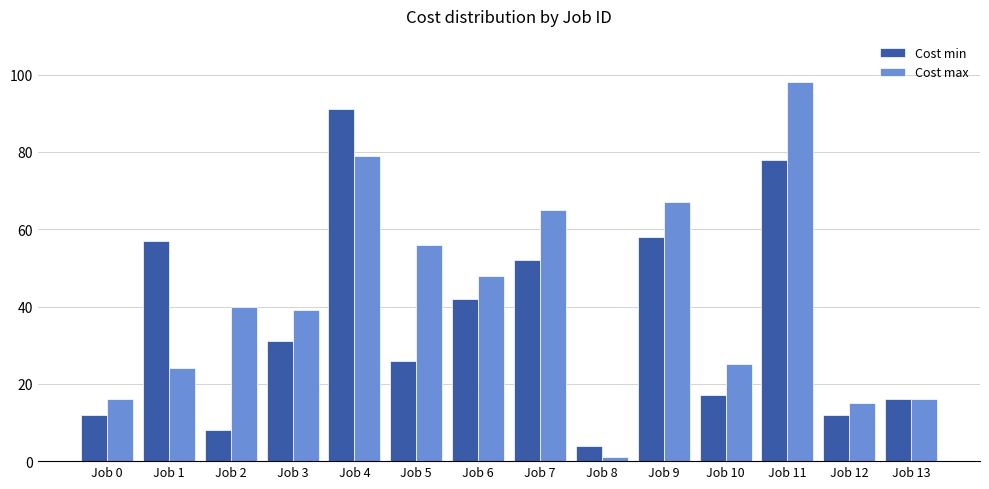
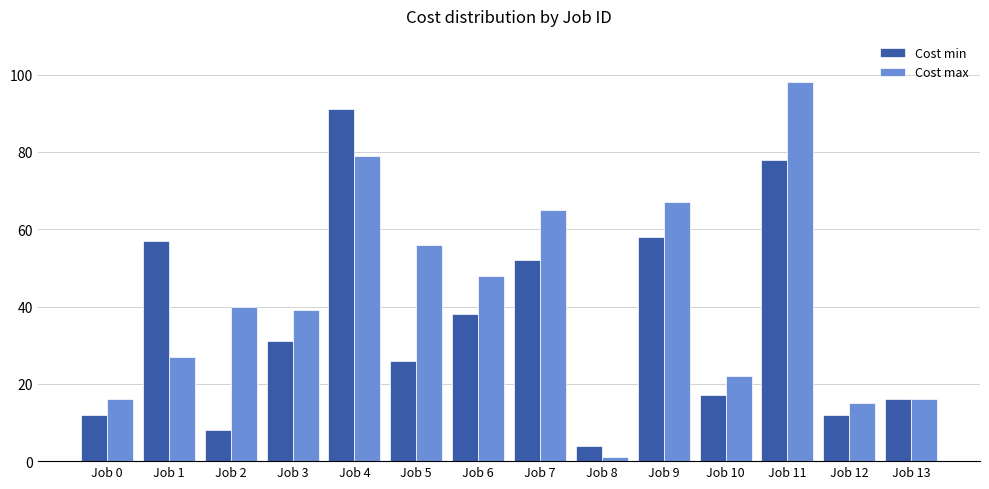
  {
    "Cost min": {
      "Job 0": 12,
      "Job 1": 57,
      "Job 2": 8,
      "Job 3": 31,
      "Job 4": 91,
      "Job 5": 26,
-     "Job 6": 42,
+     "Job 6": 38,
      "Job 7": 52,
      "Job 8": 4,
      "Job 9": 58,
      "Job 10": 17,
      "Job 11": 78,
      "Job 12": 12,
      "Job 13": 16
    },
    "Cost max": {
      "Job 0": 16,
-     "Job 1": 24,
+     "Job 1": 27,
      "Job 2": 40,
      "Job 3": 39,
      "Job 4": 79,
      "Job 5": 56,
      "Job 6": 48,
      "Job 7": 65,
      "Job 8": 1,
      "Job 9": 67,
-     "Job 10": 25,
+     "Job 10": 22,
      "Job 11": 98,
      "Job 12": 15,
      "Job 13": 16
    }
  }
